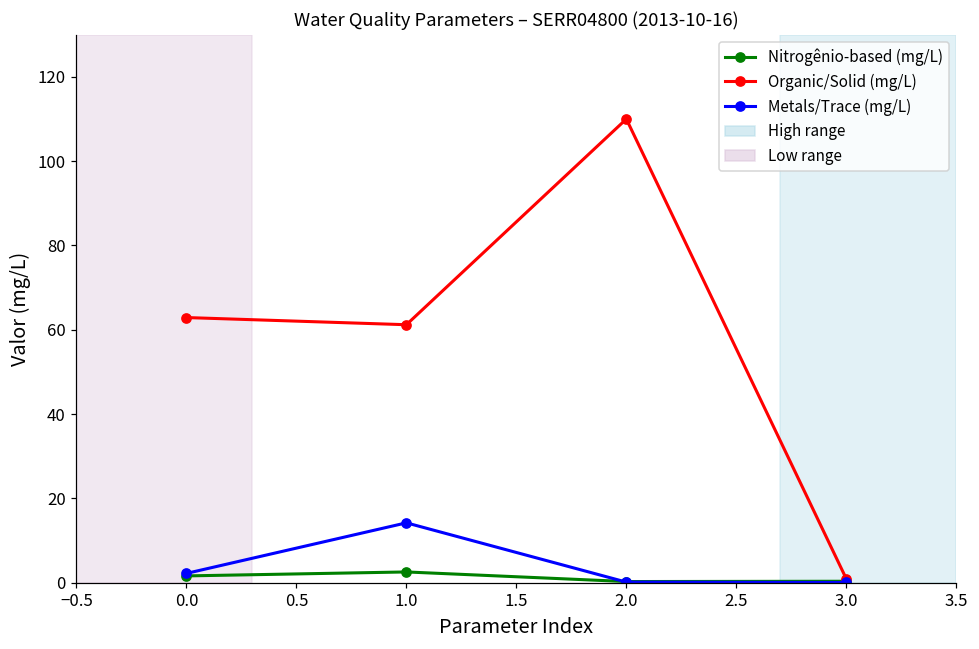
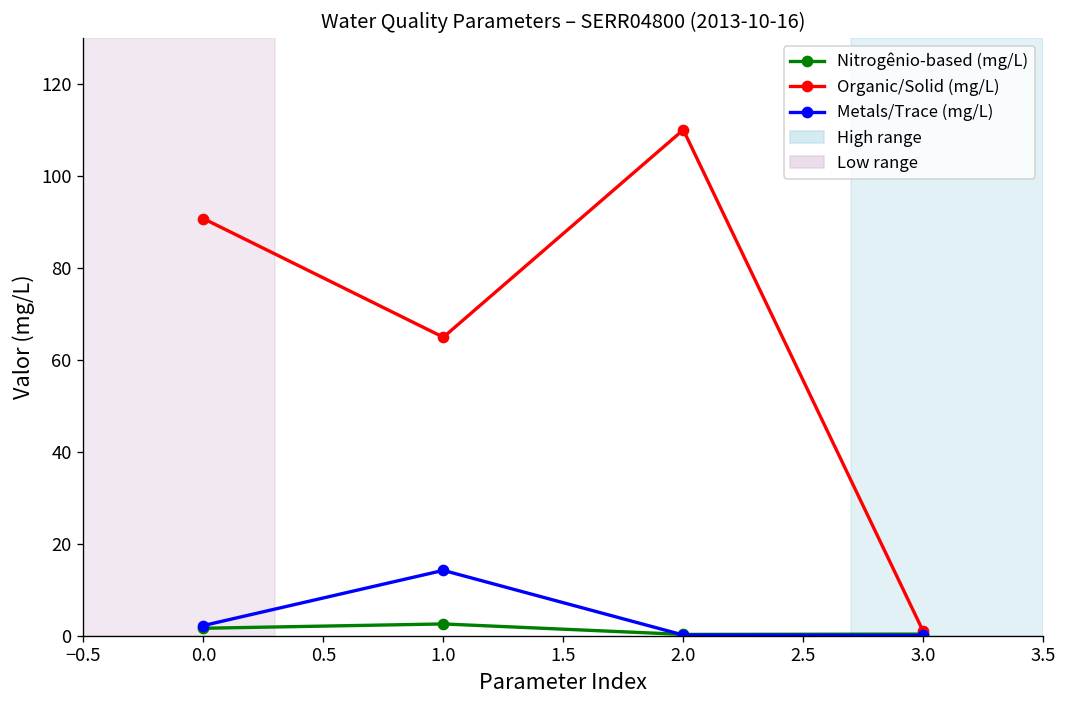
  {
    "Nitrogênio-based (mg/L)": {
      "1.0": 3
    },
    "Organic/Solid (mg/L)": {
-     "0.0": 63,
-     "1.0": 61,
+     "0.0": 91,
+     "1.0": 65,
      "2.0": 110
    },
    "Metals/Trace (mg/L)": {
      "1.0": 14
    }
  }
